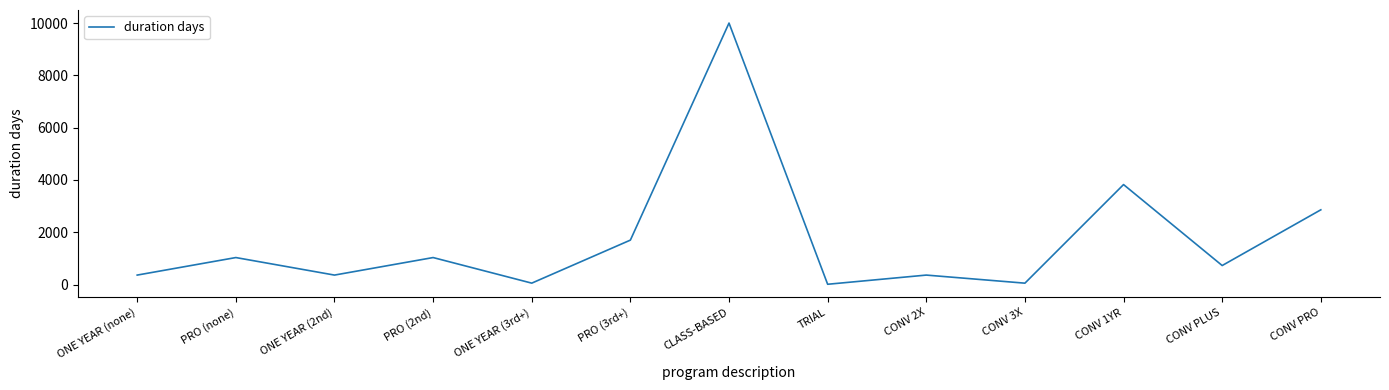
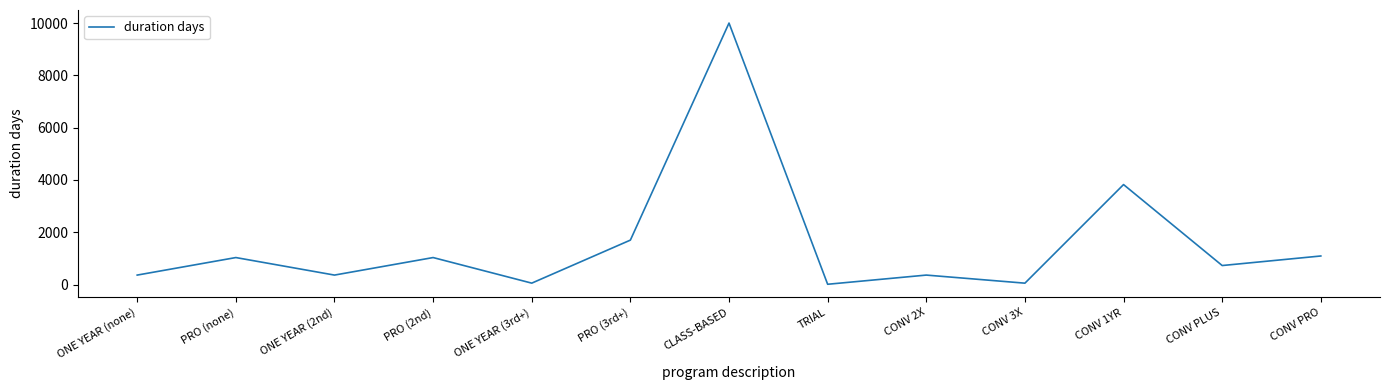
  {
    "ONE YEAR (none)": 400,
    "PRO (none)": 1000,
    "ONE YEAR (2nd)": 400,
    "PRO (2nd)": 1000,
    "ONE YEAR (3rd+)": 100,
    "PRO (3rd+)": 1700,
    "CLASS-BASED": 10000,
    "TRIAL": 0,
    "CONV 2X": 400,
    "CONV 3X": 100,
    "CONV 1YR": 3800,
    "CONV PLUS": 700,
-   "CONV PRO": 2900
+   "CONV PRO": 1100
  }
